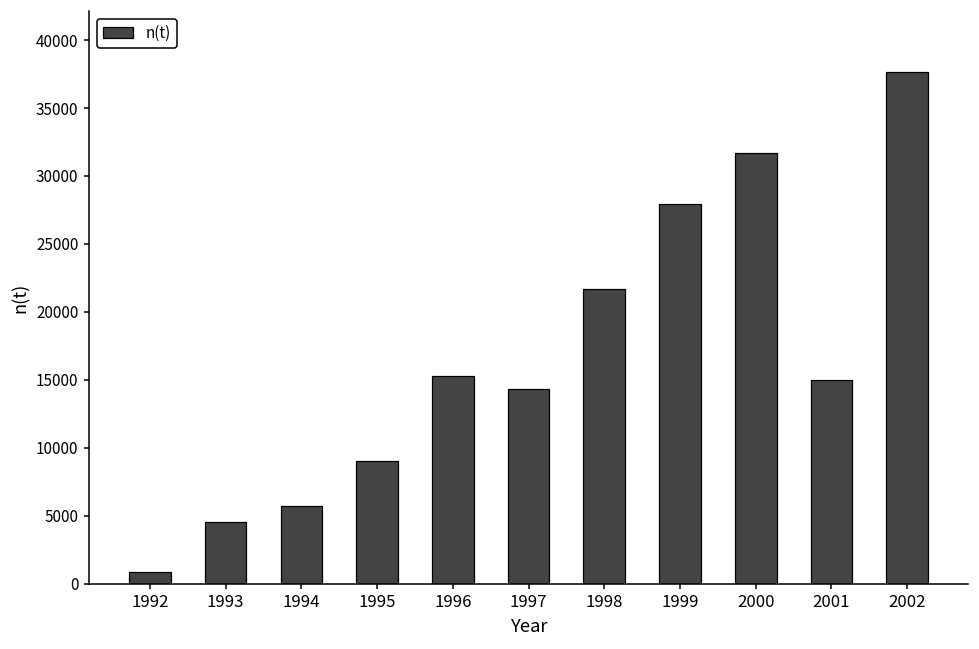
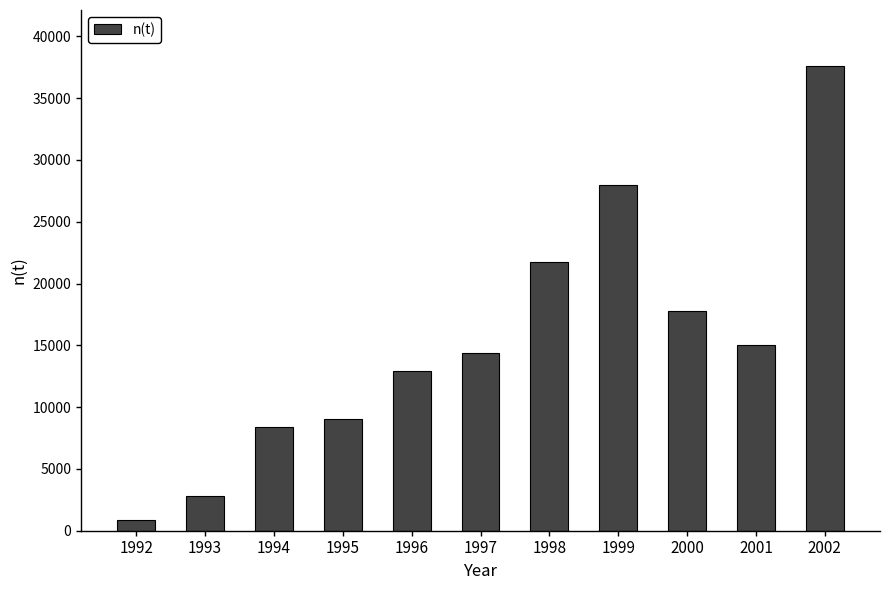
  {
    "1992": 900,
-   "1993": 4500,
-   "1994": 5700,
+   "1993": 2800,
+   "1994": 8400,
    "1995": 9100,
-   "1996": 15300,
+   "1996": 12900,
    "1997": 14400,
    "1998": 21700,
    "1999": 27900,
-   "2000": 31700,
+   "2000": 17800,
    "2001": 15000,
    "2002": 37600
  }
